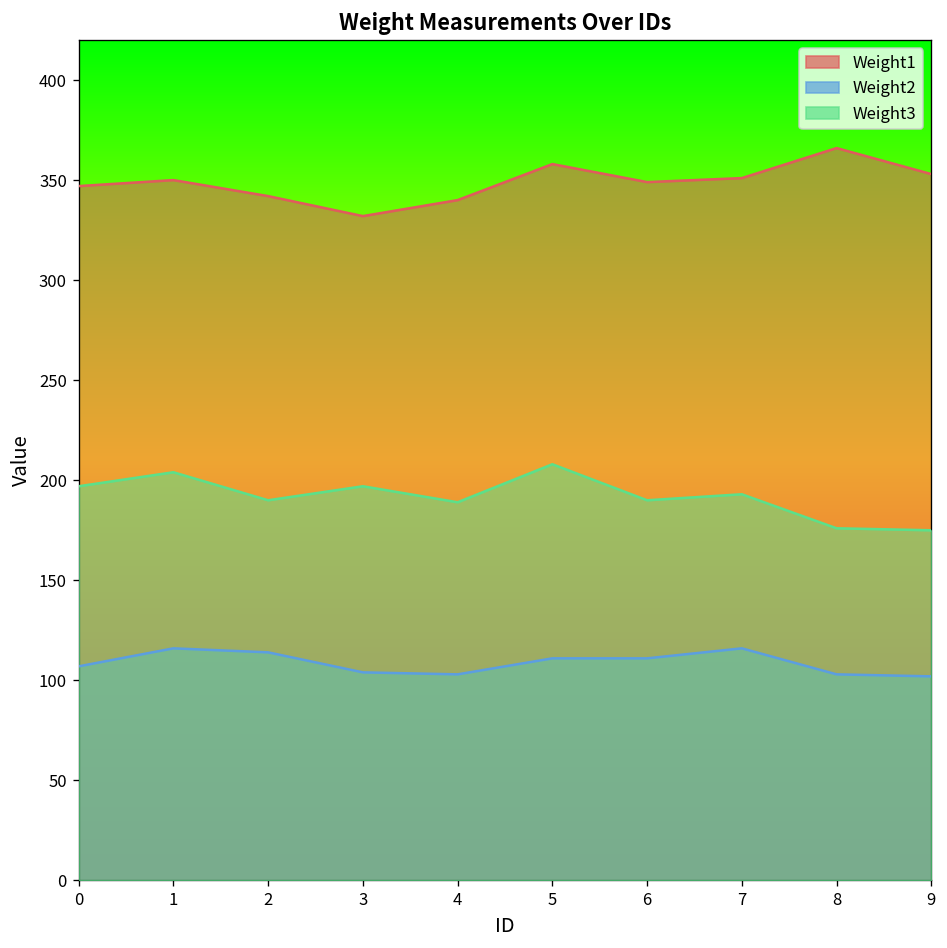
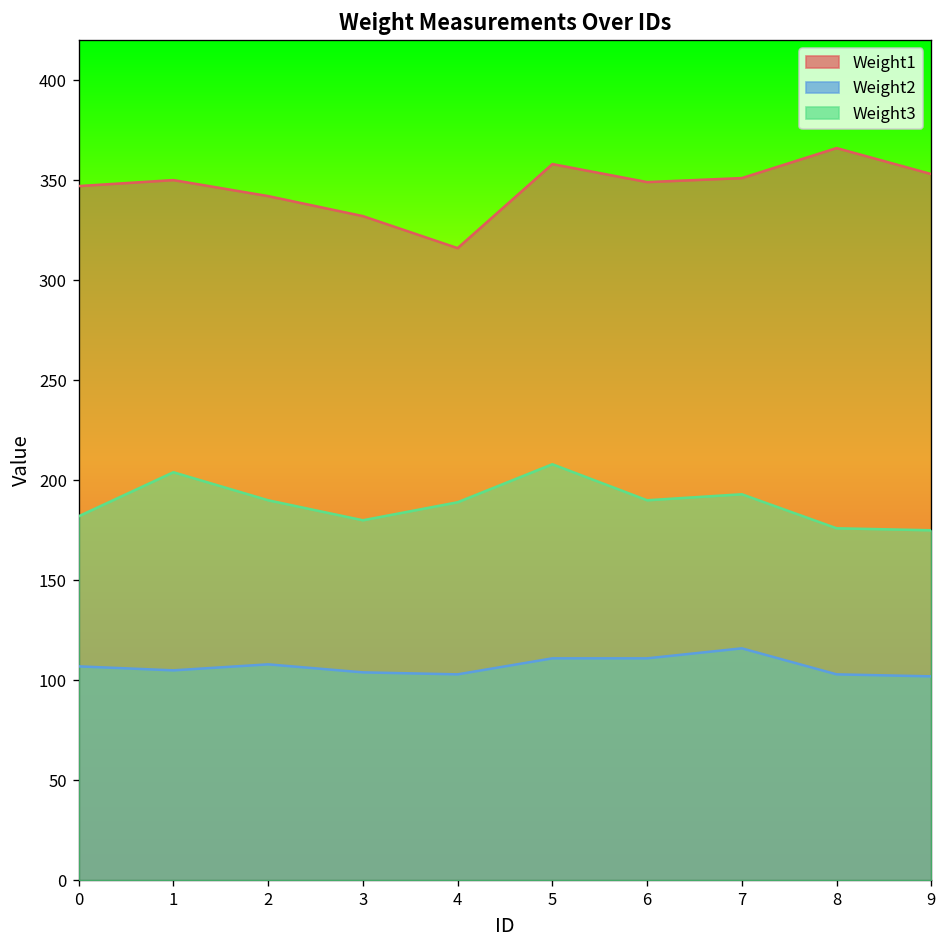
  {
    "Weight1": {
      "0": 347,
      "1": 350,
      "2": 342,
      "3": 332,
-     "4": 340,
+     "4": 316,
      "5": 358,
      "6": 349,
      "7": 351,
      "8": 366,
      "9": 353
    },
    "Weight2": {
      "0": 107,
-     "1": 116,
-     "2": 114,
+     "1": 105,
+     "2": 108,
      "3": 104,
      "4": 103,
      "5": 111,
      "6": 111,
      "7": 116,
      "8": 103,
      "9": 102
    },
    "Weight3": {
-     "0": 197,
+     "0": 182,
      "1": 204,
      "2": 190,
-     "3": 197,
+     "3": 180,
      "4": 189,
      "5": 208,
      "6": 190,
      "7": 193,
      "8": 176,
      "9": 175
    }
  }
